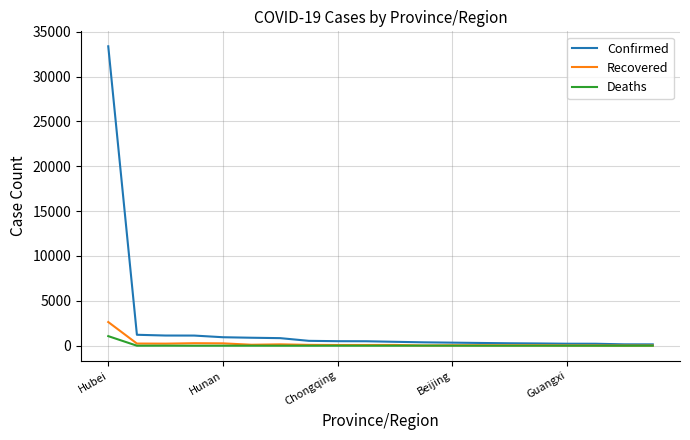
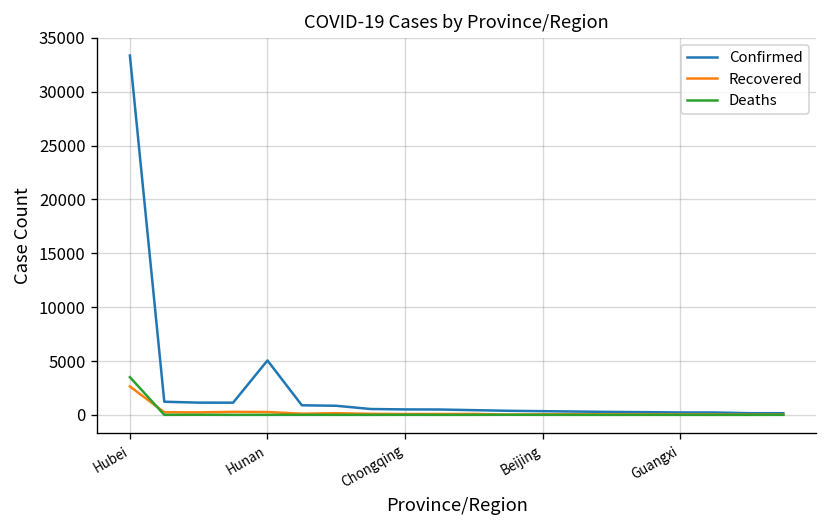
  {
    "Confirmed": {
      "Hubei": 33000,
-     "Hunan": 1000,
+     "Hunan": 5000,
      "Chongqing": 1000,
      "Beijing": 0
    },
    "Recovered": {
      "Hubei": 3000
    },
    "Deaths": {
-     "Hubei": 1000
+     "Hubei": 4000
    }
  }
